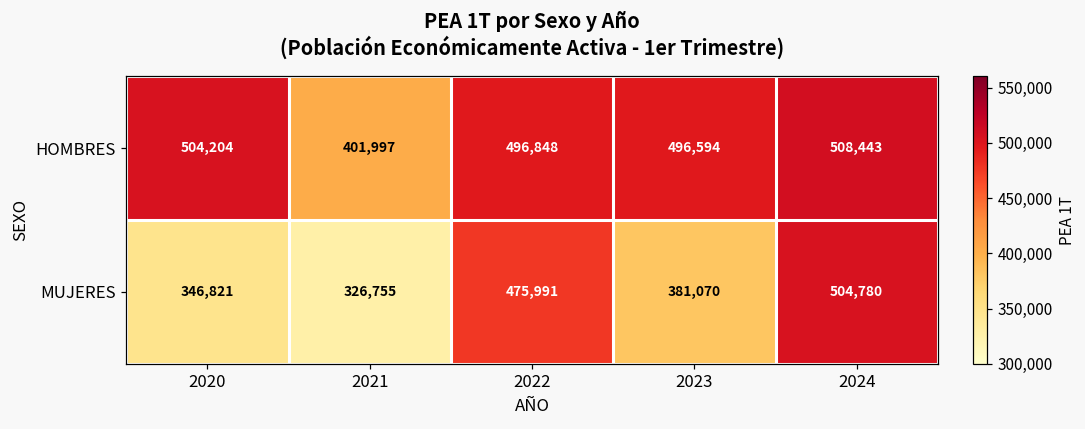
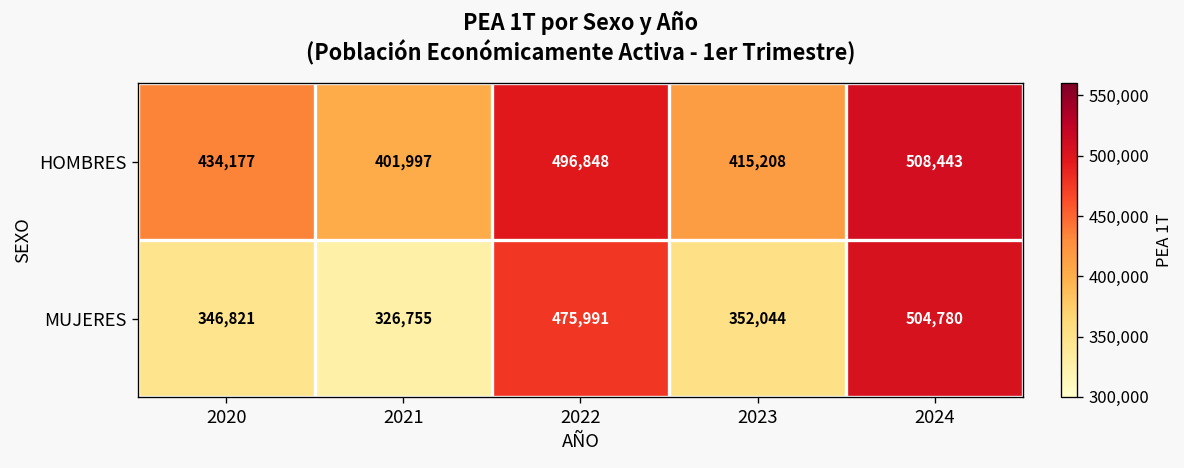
  {
    "HOMBRES": {
-     "2020": "504,204",
+     "2020": "434,177",
      "2021": "401,997",
      "2022": "496,848",
-     "2023": "496,594",
+     "2023": "415,208",
      "2024": "508,443"
    },
    "MUJERES": {
      "2020": "346,821",
      "2021": "326,755",
      "2022": "475,991",
-     "2023": "381,070",
+     "2023": "352,044",
      "2024": "504,780"
    }
  }
